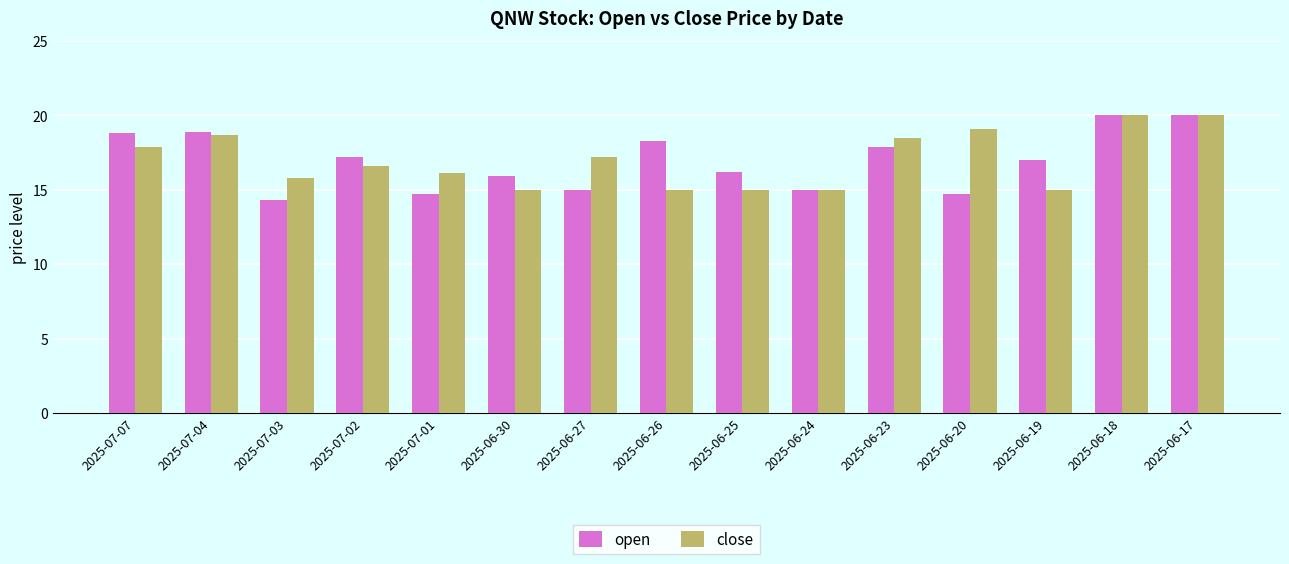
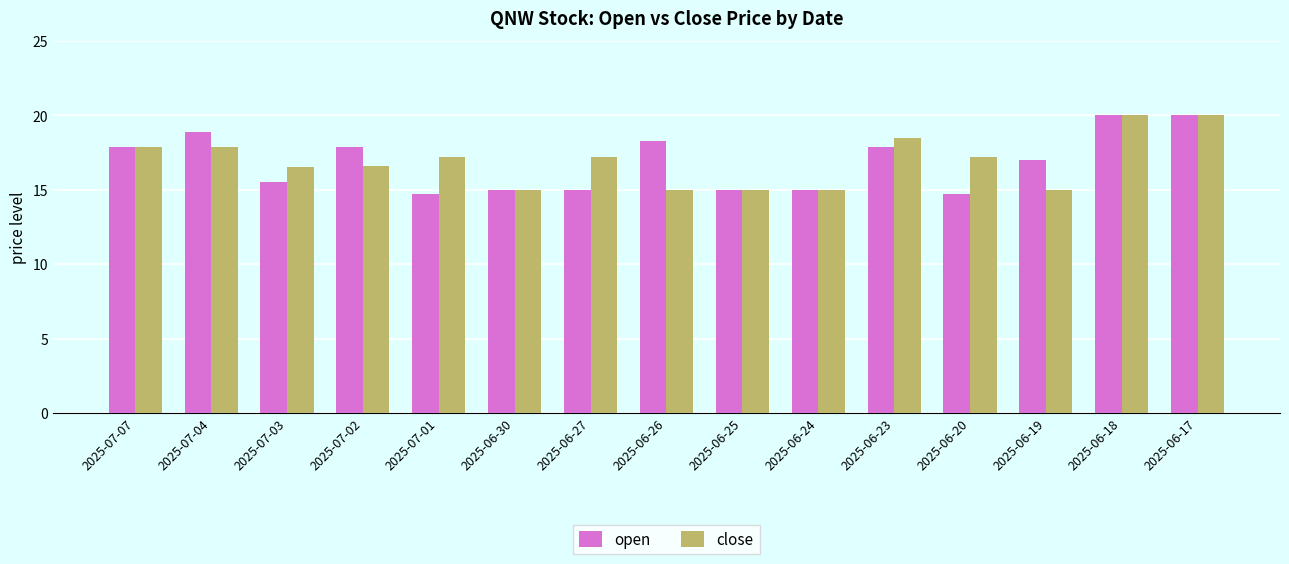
  {
    "open": {
-     "2025-07-07": 18.8,
+     "2025-07-07": 17.9,
      "2025-07-04": 18.9,
-     "2025-07-03": 14.3,
-     "2025-07-02": 17.2,
+     "2025-07-03": 15.5,
+     "2025-07-02": 17.9,
      "2025-07-01": 14.7,
-     "2025-06-30": 15.9,
+     "2025-06-30": 15.0,
      "2025-06-27": 15.0,
      "2025-06-26": 18.3,
-     "2025-06-25": 16.2,
+     "2025-06-25": 15.0,
      "2025-06-24": 15.0,
      "2025-06-23": 17.9,
      "2025-06-20": 14.7,
      "2025-06-19": 17.0,
      "2025-06-18": 20.0,
      "2025-06-17": 20.0
    },
    "close": {
      "2025-07-07": 17.9,
-     "2025-07-04": 18.7,
-     "2025-07-03": 15.8,
+     "2025-07-04": 17.9,
+     "2025-07-03": 16.5,
      "2025-07-02": 16.6,
-     "2025-07-01": 16.1,
+     "2025-07-01": 17.2,
      "2025-06-30": 15.0,
      "2025-06-27": 17.2,
      "2025-06-26": 15.0,
      "2025-06-25": 15.0,
      "2025-06-24": 15.0,
      "2025-06-23": 18.5,
-     "2025-06-20": 19.1,
+     "2025-06-20": 17.2,
      "2025-06-19": 15.0,
      "2025-06-18": 20.0,
      "2025-06-17": 20.0
    }
  }
